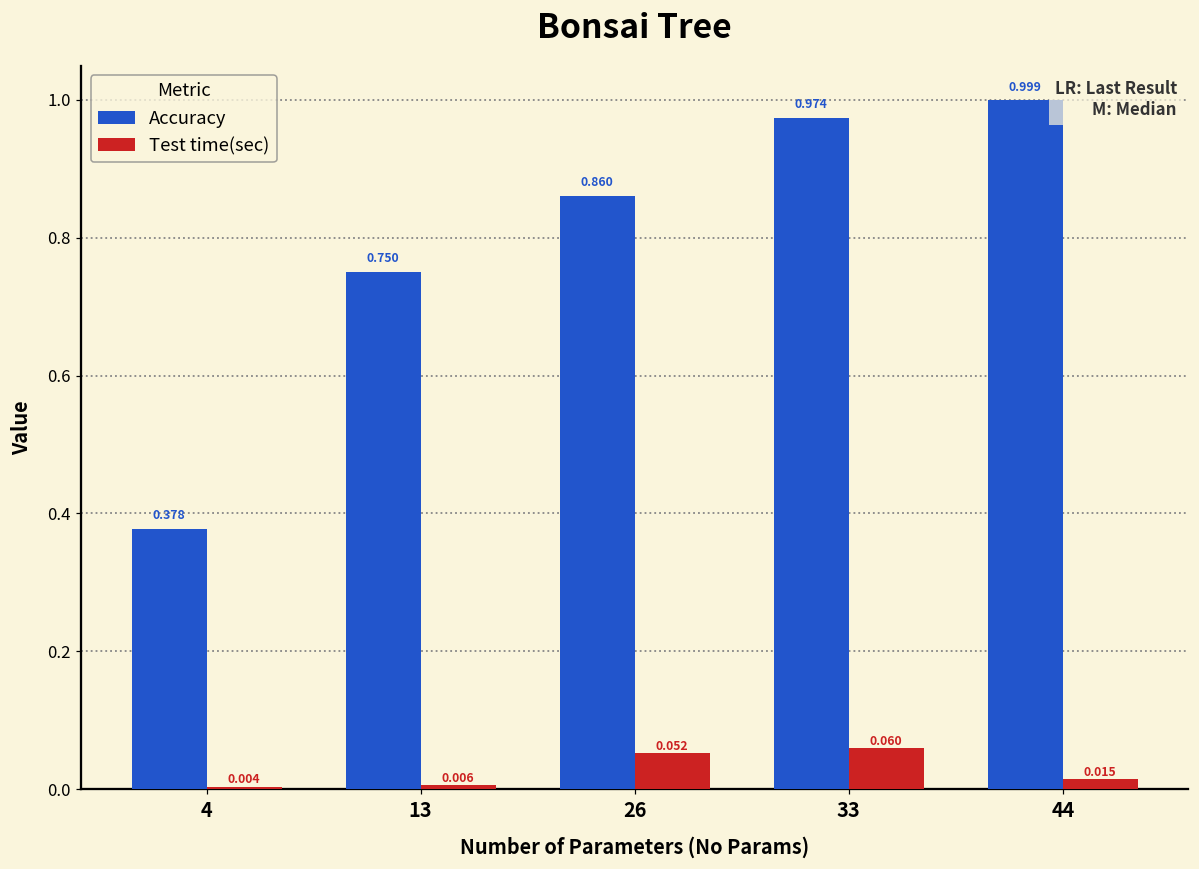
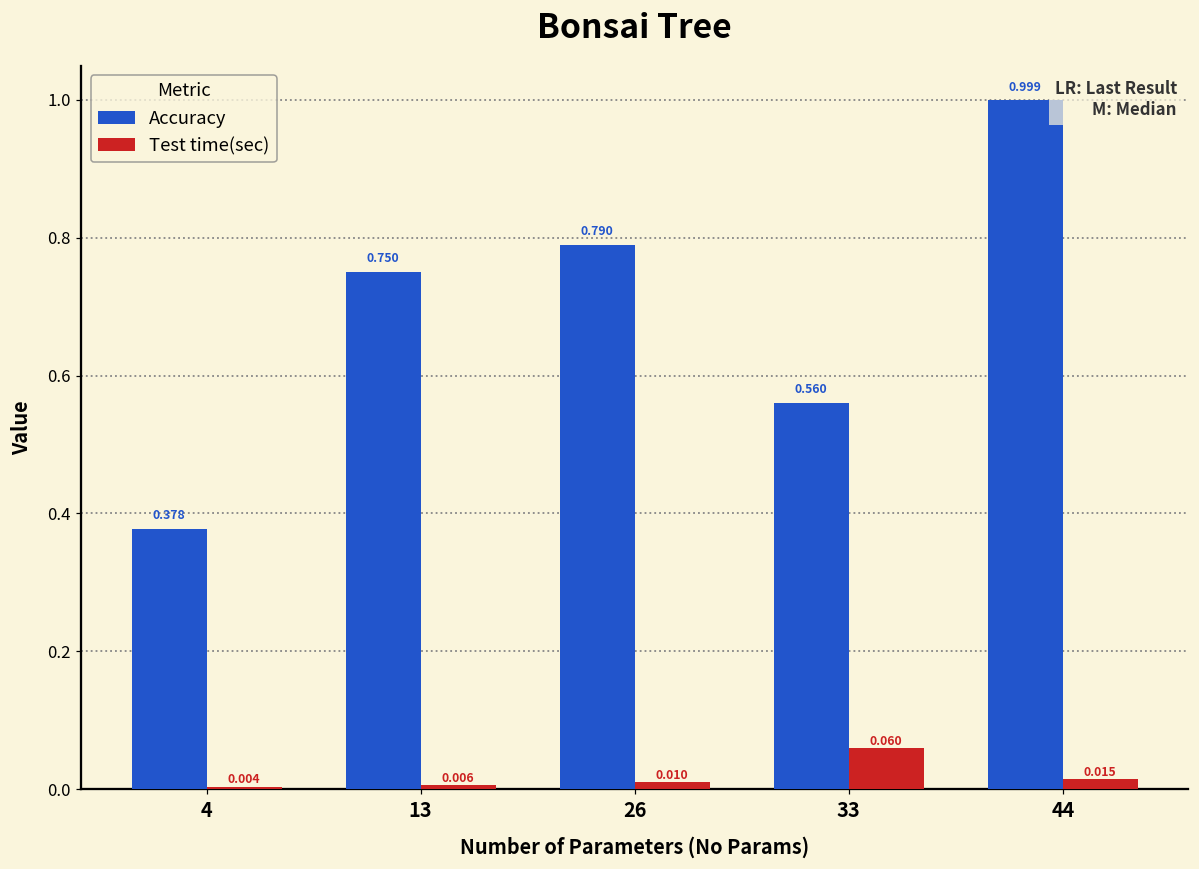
  {
    "Accuracy": {
      "4": 0.378,
      "13": 0.750,
-     "26": 0.860,
-     "33": 0.974,
+     "26": 0.790,
+     "33": 0.560,
      "44": 0.999
    },
    "Test time(sec)": {
      "4": 0.004,
      "13": 0.006,
-     "26": 0.052,
+     "26": 0.010,
      "33": 0.060,
      "44": 0.015
    }
  }
